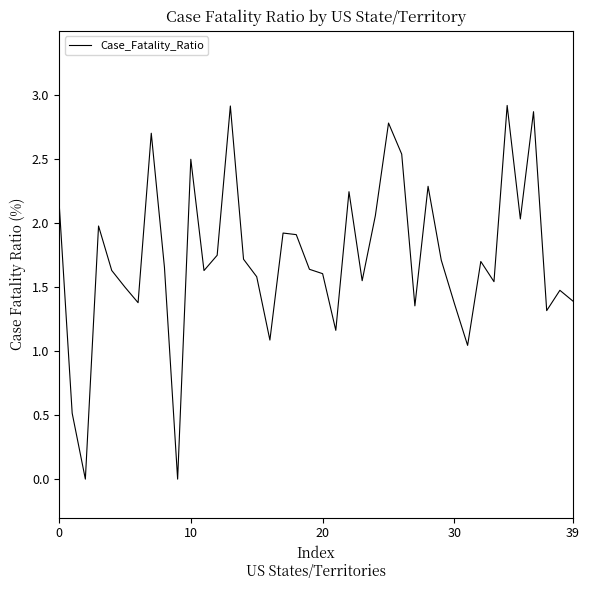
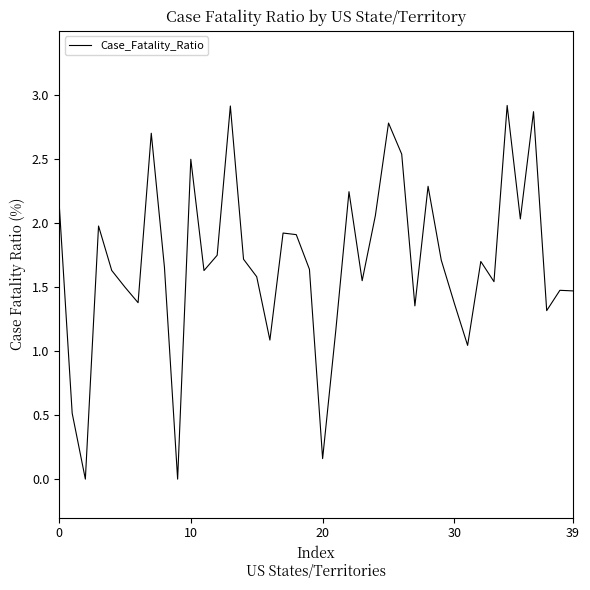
  {
    "0": 2.17,
    "10": 2.50,
-   "20": 1.60,
+   "20": 0.16,
    "30": 1.37,
-   "39": 1.39
+   "39": 1.47
  }
